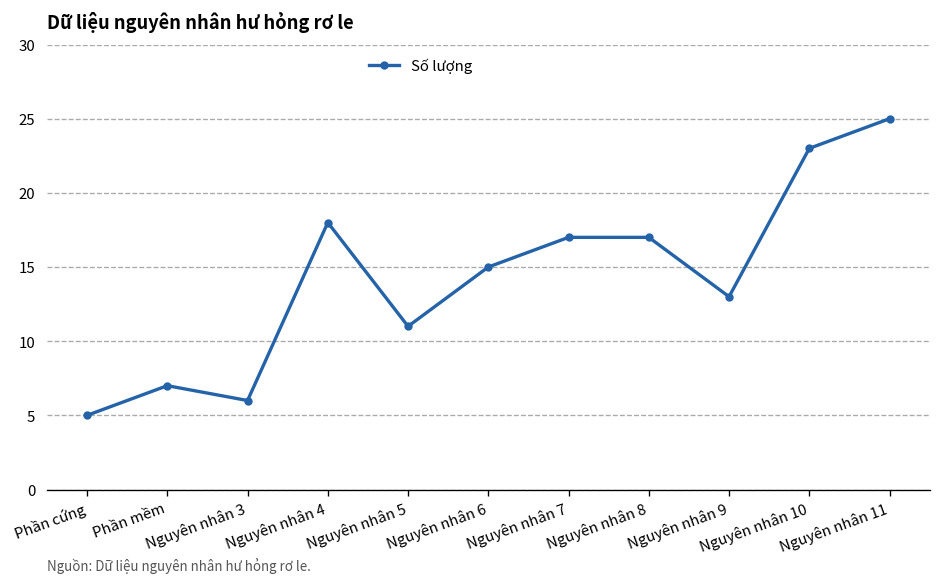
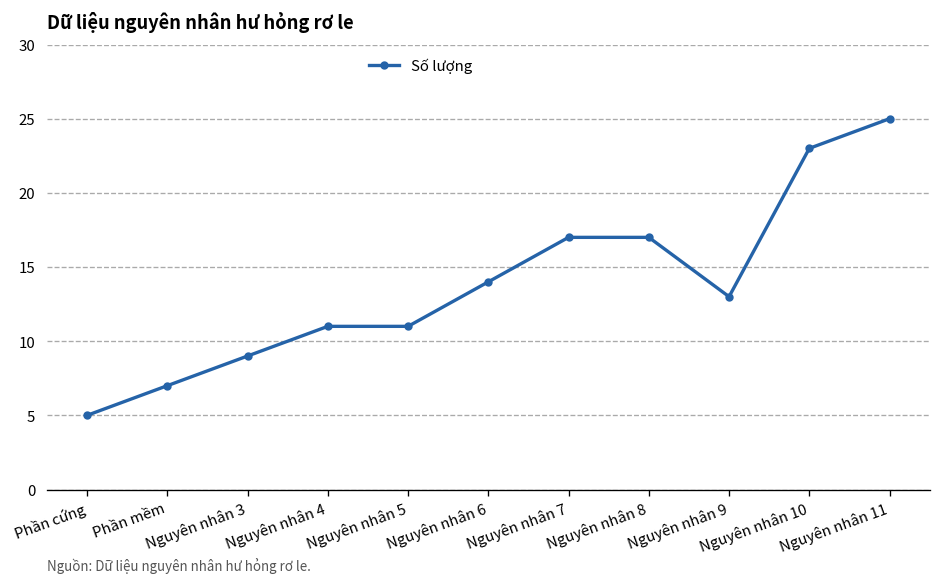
  {
    "Phần cứng": 5,
    "Phần mềm": 7,
-   "Nguyên nhân 3": 6,
-   "Nguyên nhân 4": 18,
+   "Nguyên nhân 3": 9,
+   "Nguyên nhân 4": 11,
    "Nguyên nhân 5": 11,
-   "Nguyên nhân 6": 15,
+   "Nguyên nhân 6": 14,
    "Nguyên nhân 7": 17,
    "Nguyên nhân 8": 17,
    "Nguyên nhân 9": 13,
    "Nguyên nhân 10": 23,
    "Nguyên nhân 11": 25
  }
